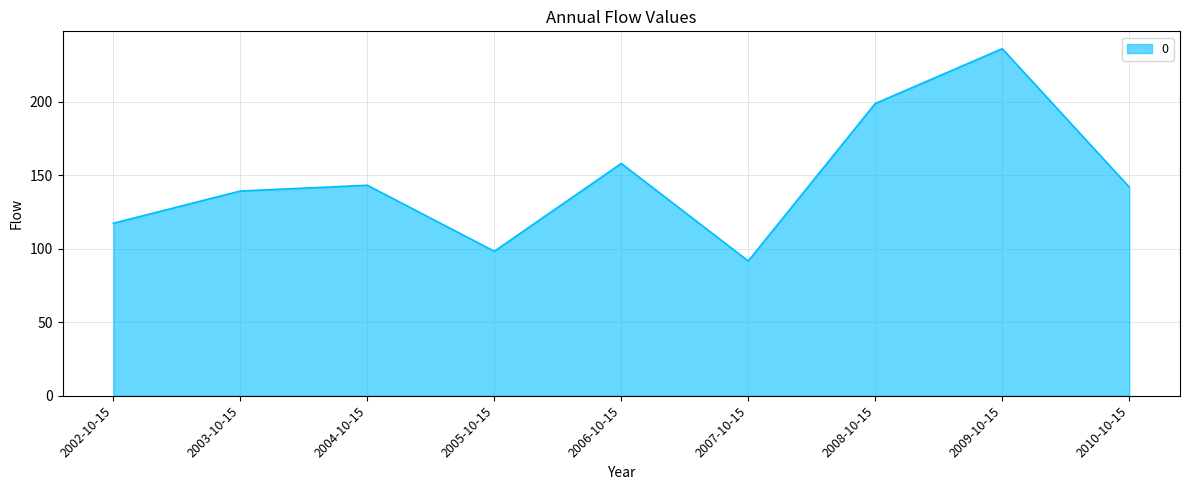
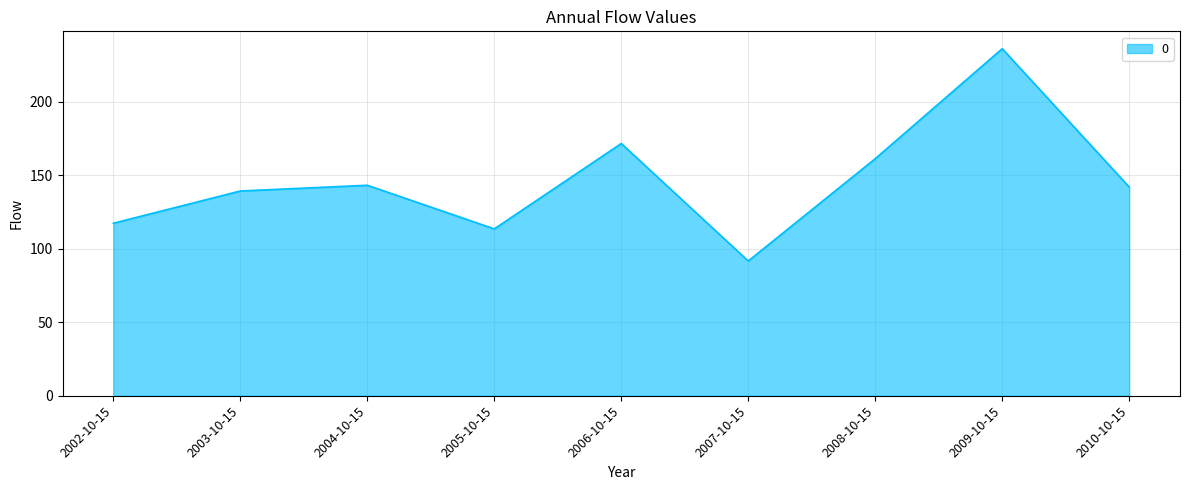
  {
    "2002-10-15": 117,
    "2003-10-15": 139,
    "2004-10-15": 143,
-   "2005-10-15": 98,
-   "2006-10-15": 158,
+   "2005-10-15": 113,
+   "2006-10-15": 172,
    "2007-10-15": 92,
-   "2008-10-15": 199,
+   "2008-10-15": 161,
    "2009-10-15": 236,
    "2010-10-15": 142
  }
